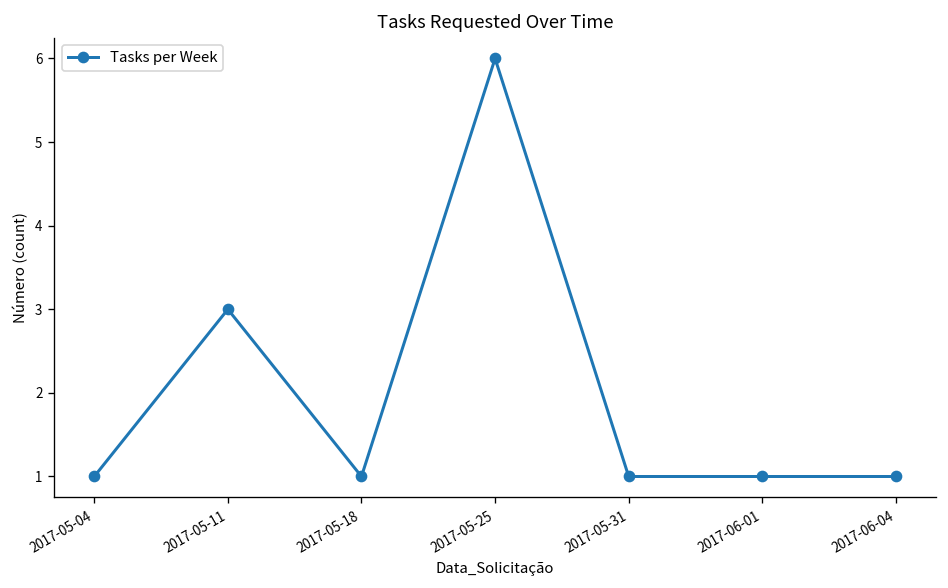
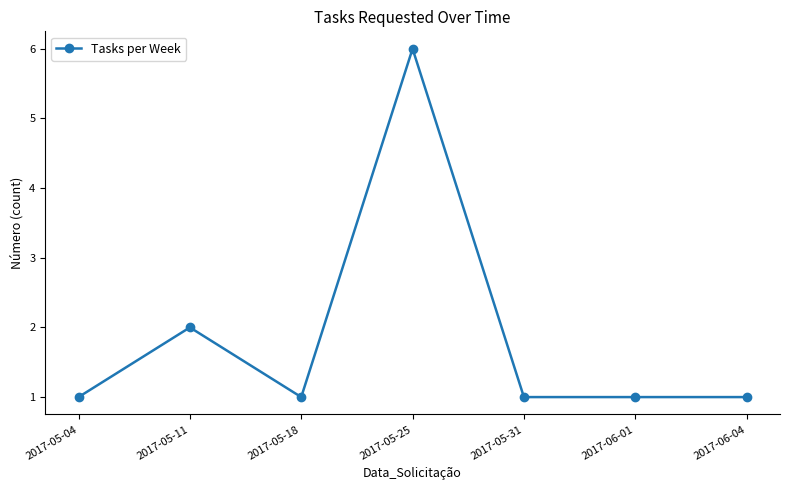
  {
    "2017-05-04": 1,
-   "2017-05-11": 3,
+   "2017-05-11": 2,
    "2017-05-18": 1,
    "2017-05-25": 6,
    "2017-05-31": 1,
    "2017-06-01": 1,
    "2017-06-04": 1
  }
